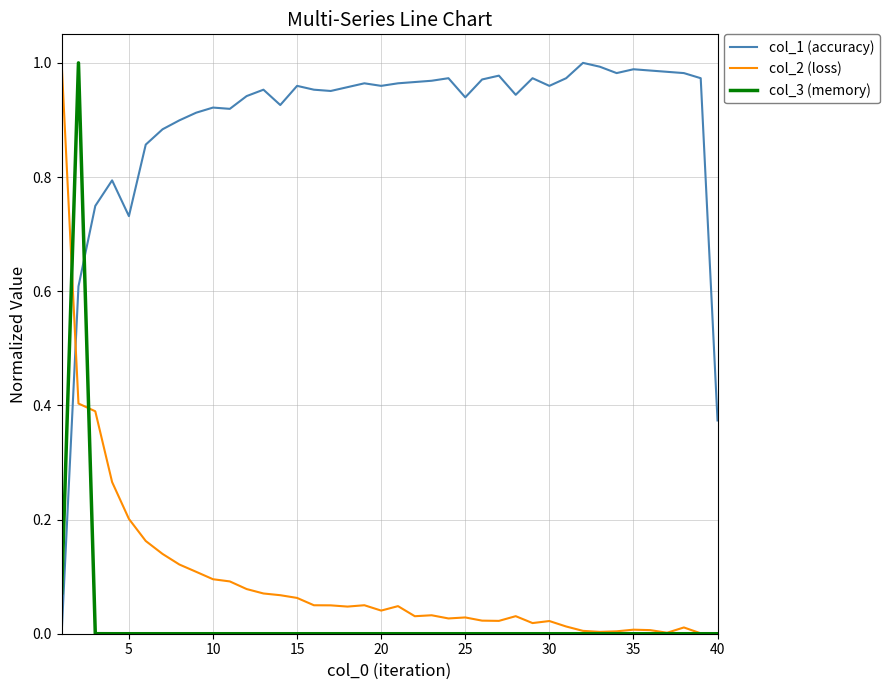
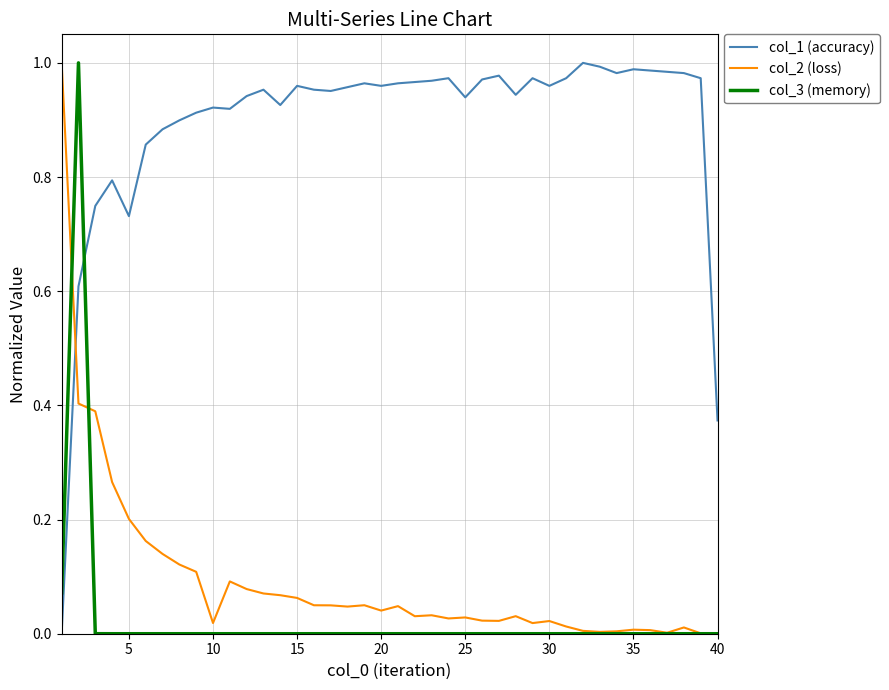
  {
    "col_1 (accuracy)": {
      "5": 0.73,
      "10": 0.92,
      "15": 0.96,
      "20": 0.96,
      "25": 0.94,
      "30": 0.96,
      "35": 0.99,
      "40": 0.37
    },
    "col_2 (loss)": {
      "5": 0.20,
-     "10": 0.10,
+     "10": 0.02,
      "15": 0.06,
      "20": 0.04,
      "25": 0.03,
      "30": 0.02,
      "35": 0.01
    },
    "col_3 (memory)": {
      "5": 0.00,
      "10": 0.00,
      "15": 0.00,
      "20": 0.00,
      "25": 0.00,
      "30": 0.00,
      "35": 0.00
    }
  }
